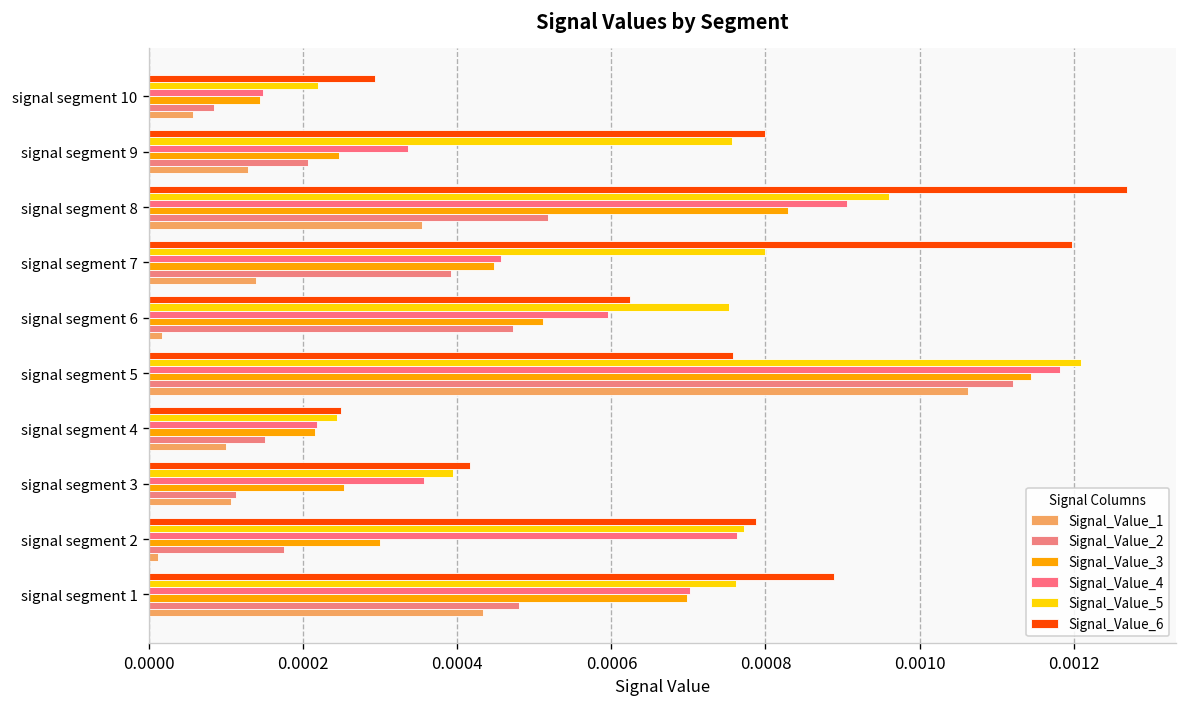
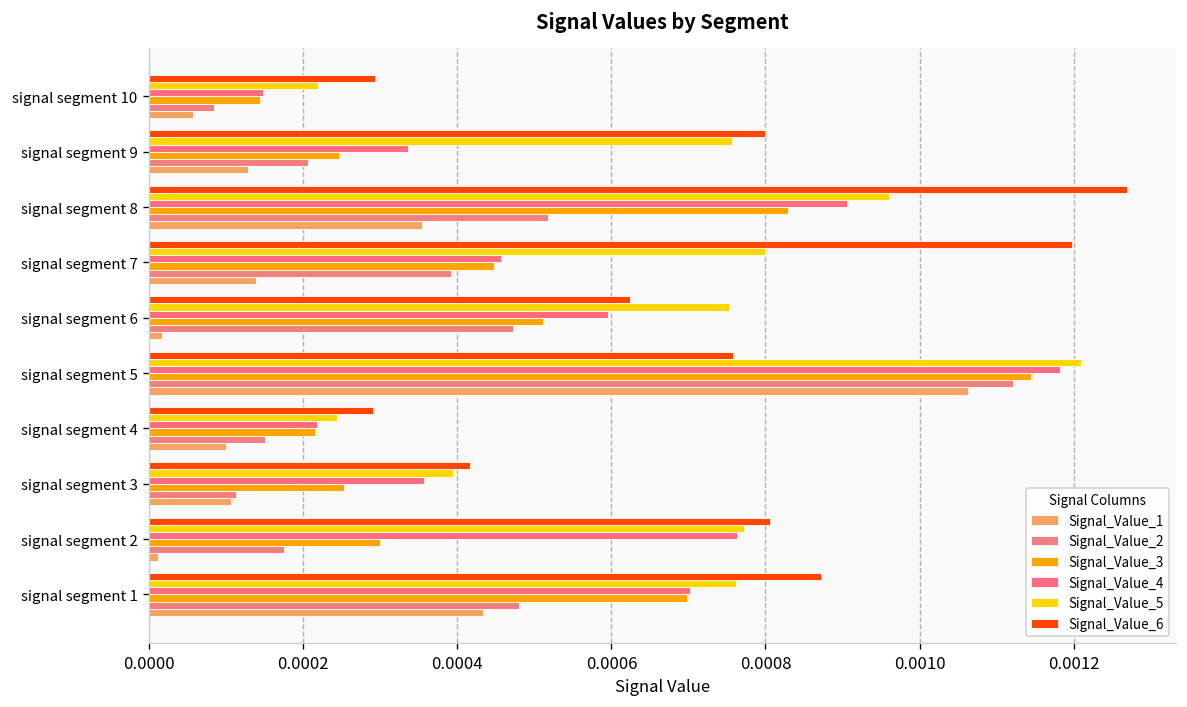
  {
    "Signal_Value_6": {
      "signal segment 10": 0.00029,
      "signal segment 9": 0.00080,
      "signal segment 8": 0.00127,
      "signal segment 7": 0.00120,
      "signal segment 6": 0.00062,
      "signal segment 5": 0.00076,
-     "signal segment 4": 0.00025,
+     "signal segment 4": 0.00029,
      "signal segment 3": 0.00042,
-     "signal segment 2": 0.00079,
-     "signal segment 1": 0.00089
+     "signal segment 2": 0.00081,
+     "signal segment 1": 0.00087
    }
  }
